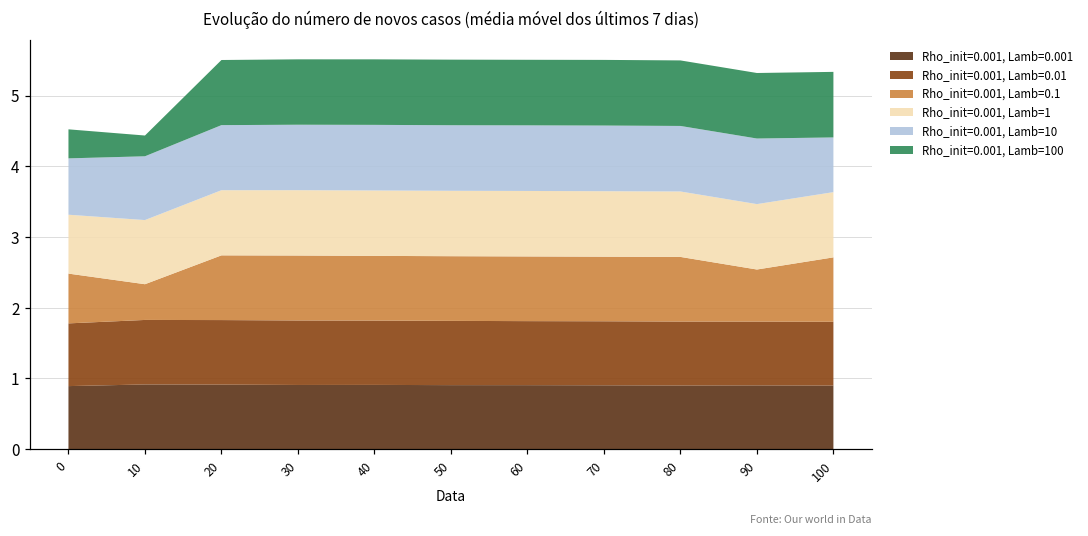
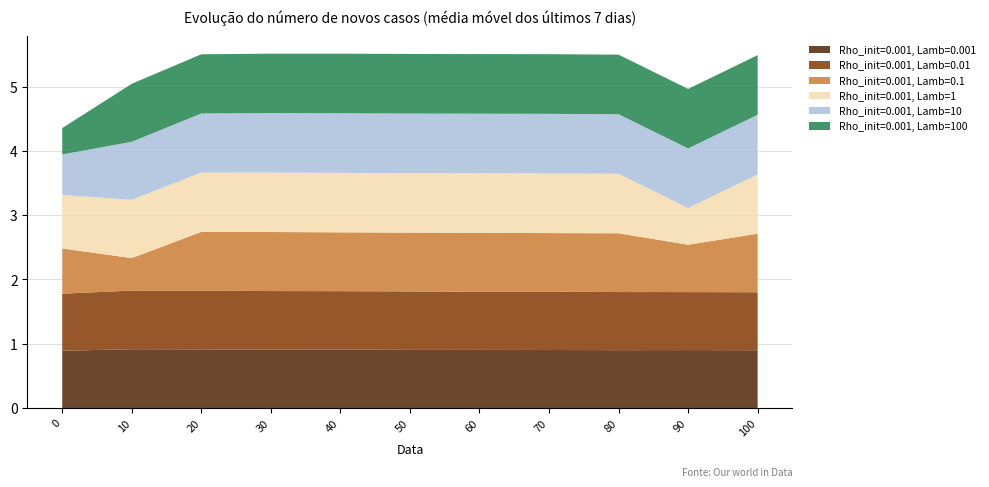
  {
    "Rho_init=0.001, Lamb=0.1": {
      "0": 0.7,
      "10": 0.5,
      "20": 0.9,
      "30": 0.9,
      "40": 0.9,
      "50": 0.9,
      "60": 0.9,
      "70": 0.9,
      "80": 0.9,
      "90": 0.7,
      "100": 0.9
    },
    "Rho_init=0.001, Lamb=1": {
      "0": 0.8,
      "10": 0.9,
      "20": 0.9,
      "30": 0.9,
      "40": 0.9,
      "50": 0.9,
      "60": 0.9,
      "70": 0.9,
      "80": 0.9,
-     "90": 0.9,
+     "90": 0.6,
      "100": 0.9
    },
    "Rho_init=0.001, Lamb=10": {
-     "0": 0.8,
+     "0": 0.6,
      "10": 0.9,
      "20": 0.9,
      "30": 0.9,
      "40": 0.9,
      "50": 0.9,
      "60": 0.9,
      "70": 0.9,
      "80": 0.9,
      "90": 0.9,
-     "100": 0.8
+     "100": 0.9
    },
    "Rho_init=0.001, Lamb=100": {
      "0": 0.4,
-     "10": 0.3,
+     "10": 0.9,
      "20": 0.9,
      "30": 0.9,
      "40": 0.9,
      "50": 0.9,
      "60": 0.9,
      "70": 0.9,
      "80": 0.9,
      "90": 0.9,
      "100": 0.9
    }
  }
